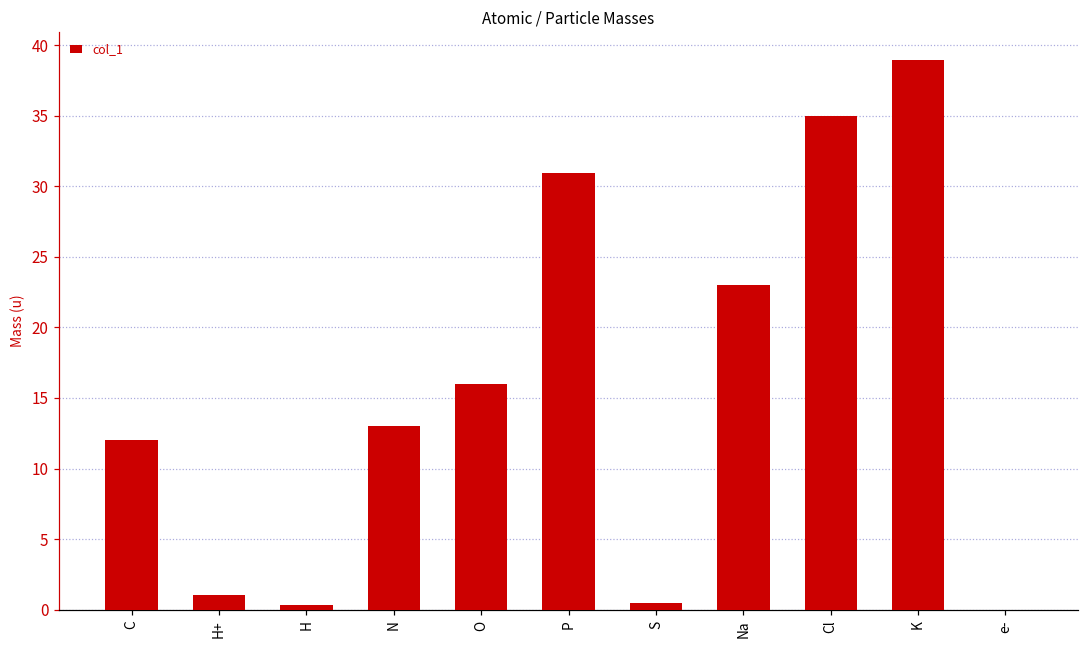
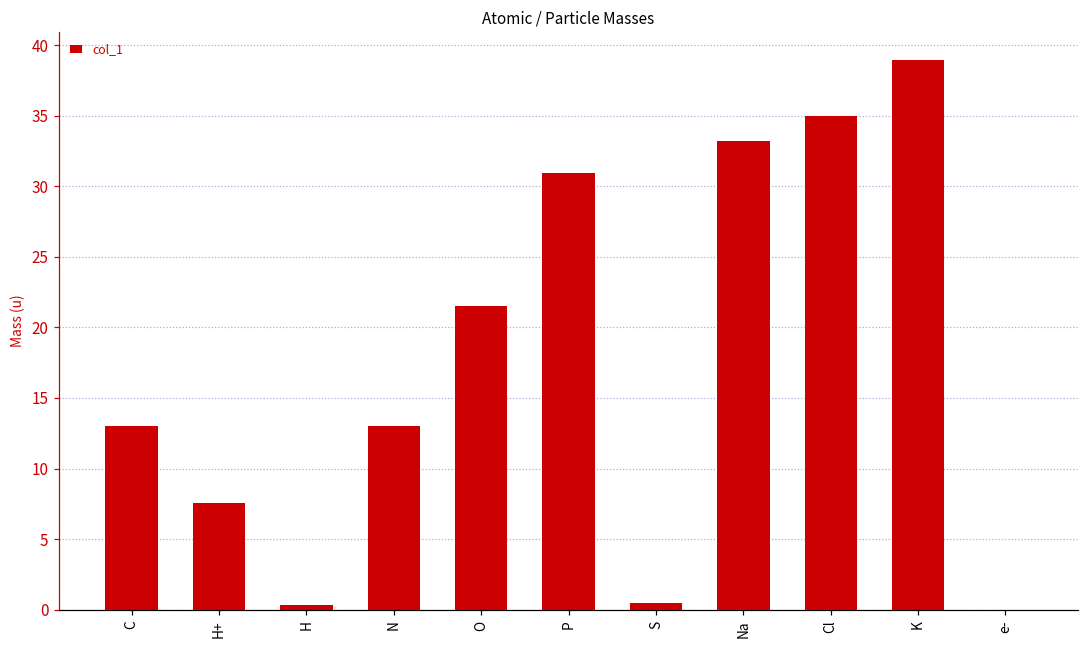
  {
-   "C": 12,
-   "H+": 1.0,
+   "C": 13,
+   "H+": 7.6,
    "H": 0.4,
    "N": 13.0,
-   "O": 16.0,
+   "O": 21.5,
    "P": 31.0,
    "S": 0.5,
-   "Na": 23.0,
+   "Na": 33.2,
    "Cl": 35.0,
    "K": 39.0
  }
